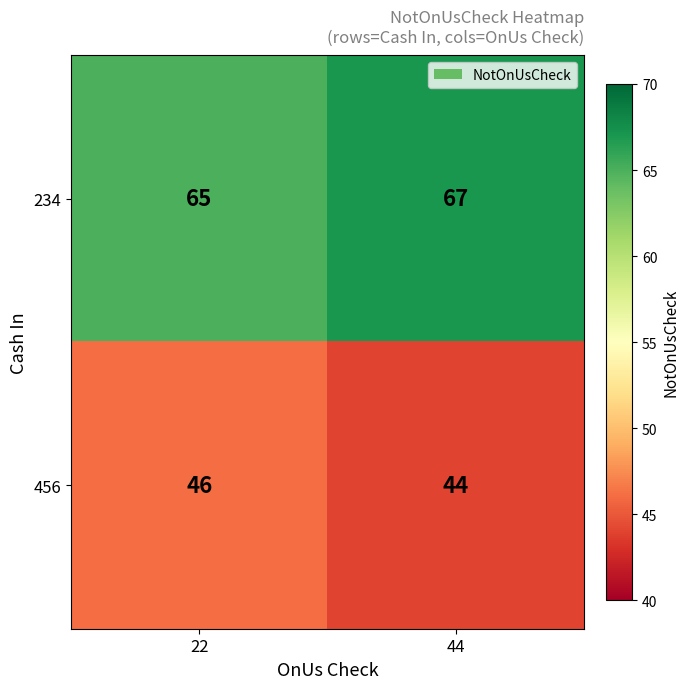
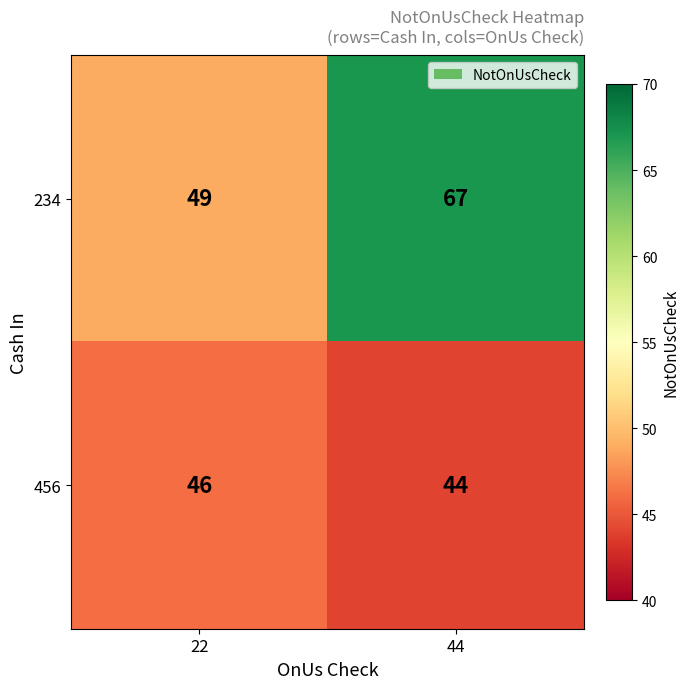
  {
    "234": {
-     "22": 65,
+     "22": 49,
      "44": 67
    },
    "456": {
      "22": 46,
      "44": 44
    }
  }
